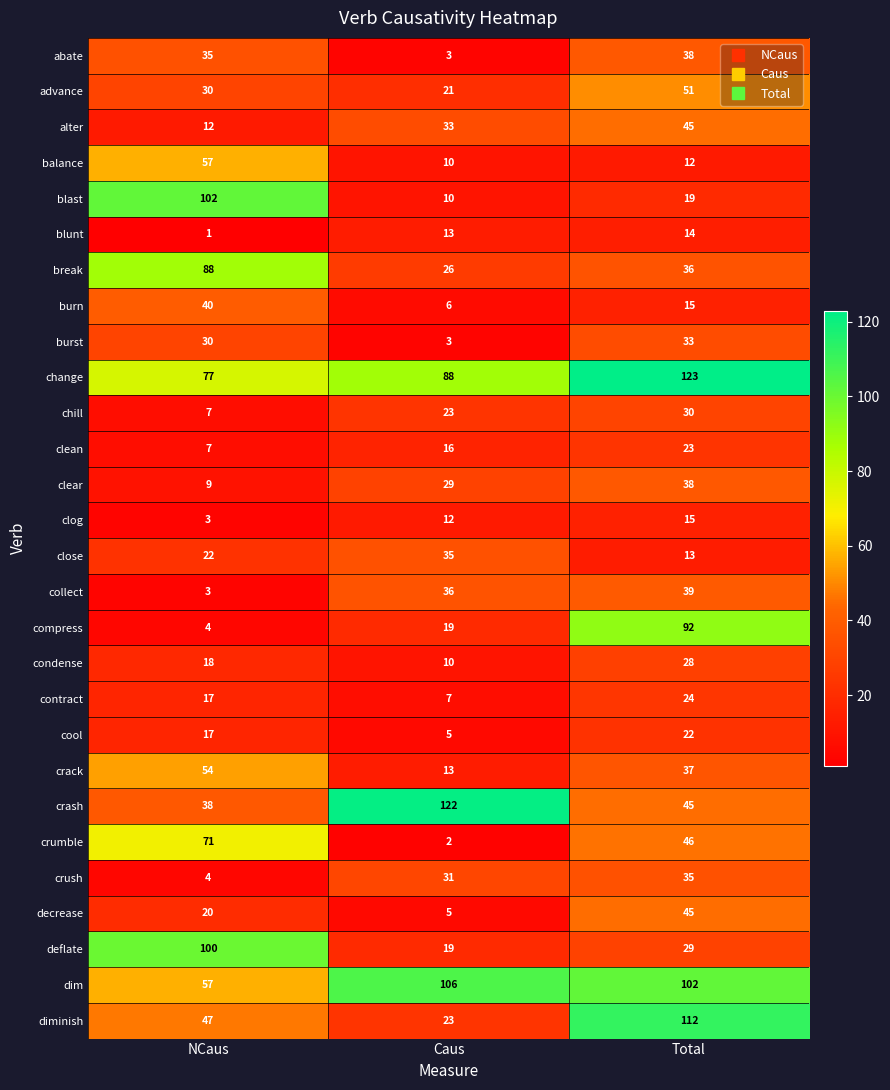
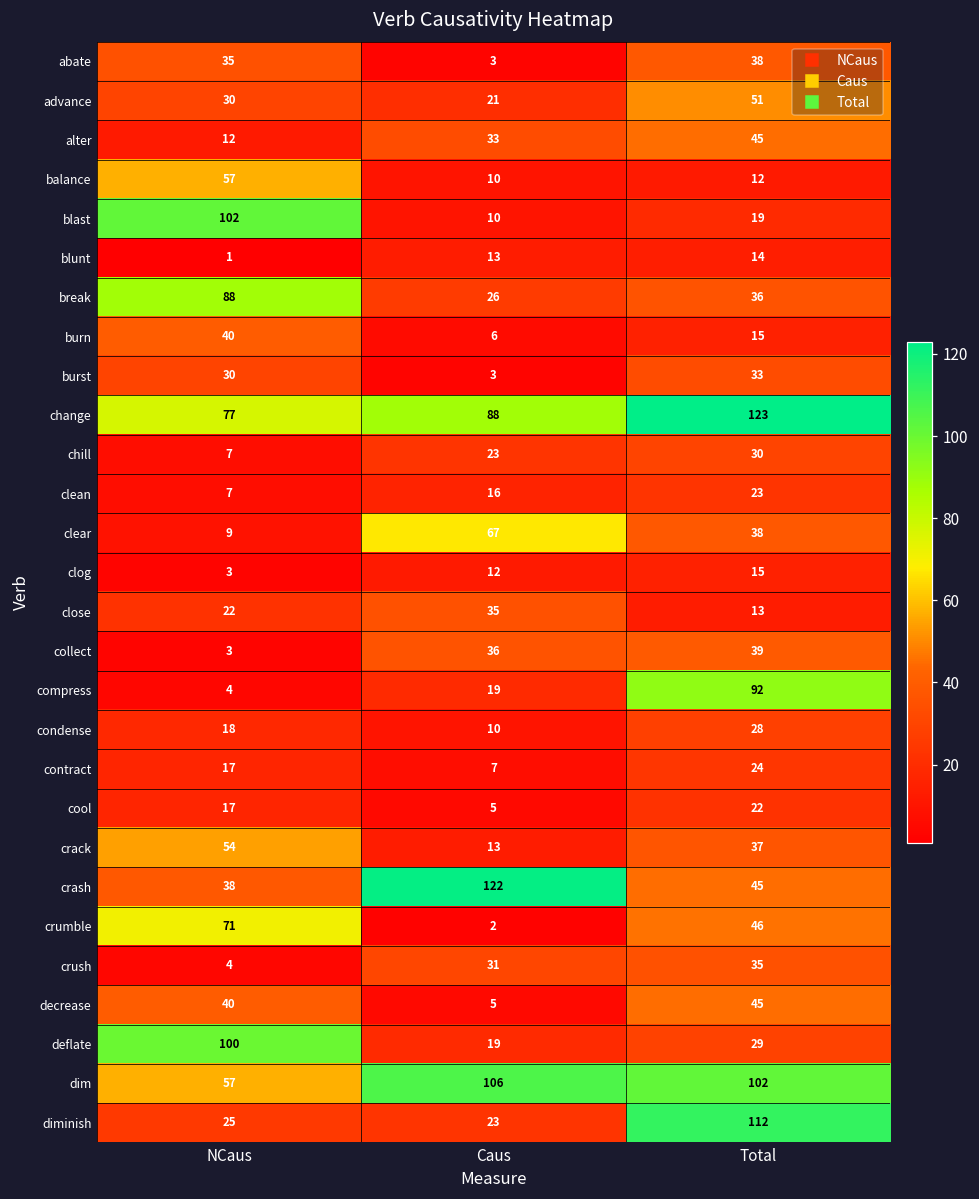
  {
    "abate": {
      "NCaus": 35,
      "Caus": 3,
      "Total": 38
    },
    "advance": {
      "NCaus": 30,
      "Caus": 21,
      "Total": 51
    },
    "alter": {
      "NCaus": 12,
      "Caus": 33,
      "Total": 45
    },
    "balance": {
      "NCaus": 57,
      "Caus": 10,
      "Total": 12
    },
    "blast": {
      "NCaus": 102,
      "Caus": 10,
      "Total": 19
    },
    "blunt": {
      "NCaus": 1,
      "Caus": 13,
      "Total": 14
    },
    "break": {
      "NCaus": 88,
      "Caus": 26,
      "Total": 36
    },
    "burn": {
      "NCaus": 40,
      "Caus": 6,
      "Total": 15
    },
    "burst": {
      "NCaus": 30,
      "Caus": 3,
      "Total": 33
    },
    "change": {
      "NCaus": 77,
      "Caus": 88,
      "Total": 123
    },
    "chill": {
      "NCaus": 7,
      "Caus": 23,
      "Total": 30
    },
    "clean": {
      "NCaus": 7,
      "Caus": 16,
      "Total": 23
    },
    "clear": {
      "NCaus": 9,
-     "Caus": 29,
+     "Caus": 67,
      "Total": 38
    },
    "clog": {
      "NCaus": 3,
      "Caus": 12,
      "Total": 15
    },
    "close": {
      "NCaus": 22,
      "Caus": 35,
      "Total": 13
    },
    "collect": {
      "NCaus": 3,
      "Caus": 36,
      "Total": 39
    },
    "compress": {
      "NCaus": 4,
      "Caus": 19,
      "Total": 92
    },
    "condense": {
      "NCaus": 18,
      "Caus": 10,
      "Total": 28
    },
    "contract": {
      "NCaus": 17,
      "Caus": 7,
      "Total": 24
    },
    "cool": {
      "NCaus": 17,
      "Caus": 5,
      "Total": 22
    },
    "crack": {
      "NCaus": 54,
      "Caus": 13,
      "Total": 37
    },
    "crash": {
      "NCaus": 38,
      "Caus": 122,
      "Total": 45
    },
    "crumble": {
      "NCaus": 71,
      "Caus": 2,
      "Total": 46
    },
    "crush": {
      "NCaus": 4,
      "Caus": 31,
      "Total": 35
    },
    "decrease": {
-     "NCaus": 20,
+     "NCaus": 40,
      "Caus": 5,
      "Total": 45
    },
    "deflate": {
      "NCaus": 100,
      "Caus": 19,
      "Total": 29
    },
    "dim": {
      "NCaus": 57,
      "Caus": 106,
      "Total": 102
    },
    "diminish": {
-     "NCaus": 47,
+     "NCaus": 25,
      "Caus": 23,
      "Total": 112
    }
  }
